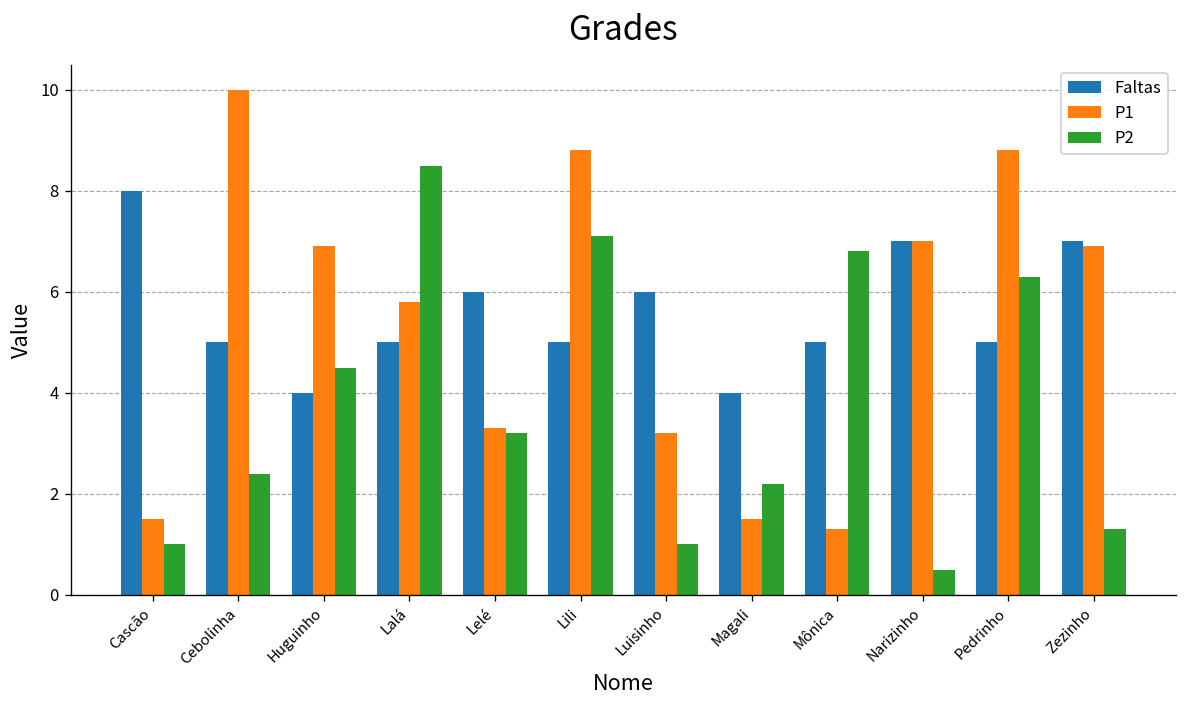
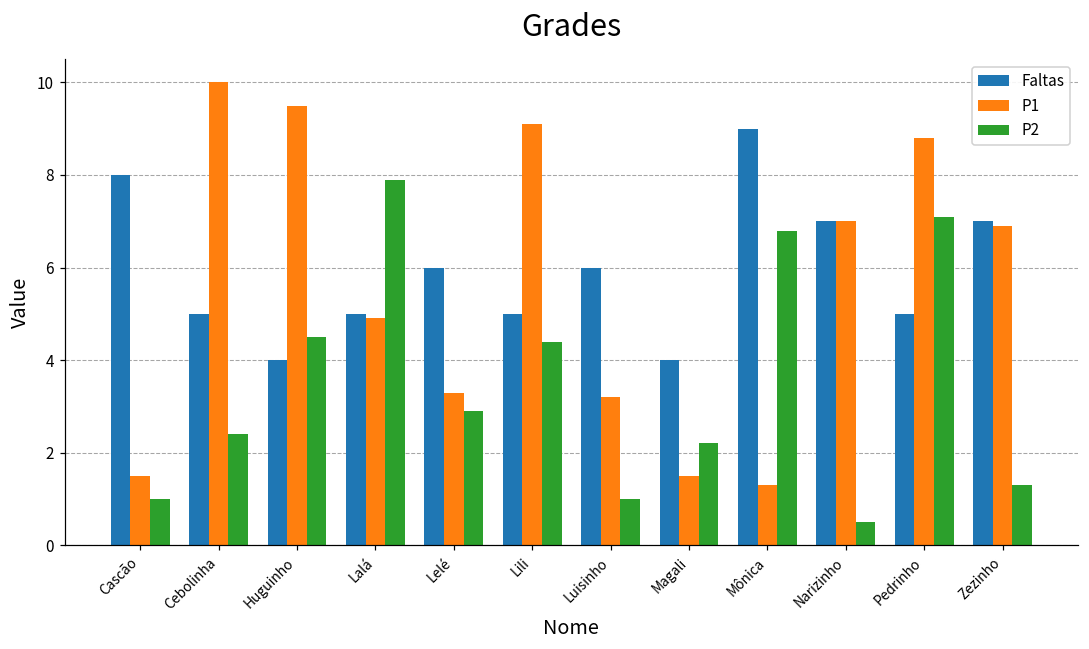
  {
    "Faltas": {
      "Cascão": 8,
      "Cebolinha": 5,
      "Huguinho": 4,
      "Lalá": 5,
      "Lelé": 6,
      "Lili": 5,
      "Luisinho": 6,
      "Magali": 4,
-     "Mônica": 5,
+     "Mônica": 9,
      "Narizinho": 7,
      "Pedrinho": 5,
      "Zezinho": 7
    },
    "P1": {
      "Cascão": 1.5,
      "Cebolinha": 10.0,
-     "Huguinho": 6.9,
-     "Lalá": 5.8,
+     "Huguinho": 9.5,
+     "Lalá": 4.9,
      "Lelé": 3.3,
-     "Lili": 8.8,
+     "Lili": 9.1,
      "Luisinho": 3.2,
      "Magali": 1.5,
      "Mônica": 1.3,
      "Narizinho": 7.0,
      "Pedrinho": 8.8,
      "Zezinho": 6.9
    },
    "P2": {
      "Cascão": 1.0,
      "Cebolinha": 2.4,
      "Huguinho": 4.5,
-     "Lalá": 8.5,
-     "Lelé": 3.2,
-     "Lili": 7.1,
+     "Lalá": 7.9,
+     "Lelé": 2.9,
+     "Lili": 4.4,
      "Luisinho": 1.0,
      "Magali": 2.2,
      "Mônica": 6.8,
      "Narizinho": 0.5,
-     "Pedrinho": 6.3,
+     "Pedrinho": 7.1,
      "Zezinho": 1.3
    }
  }
